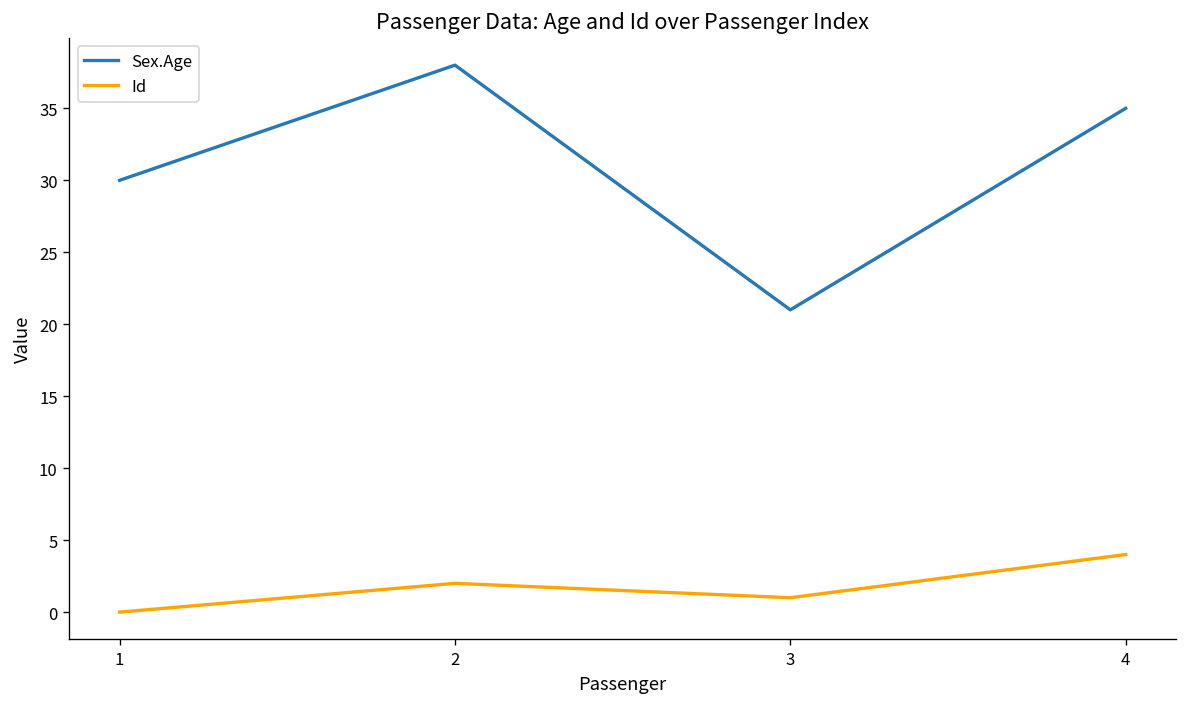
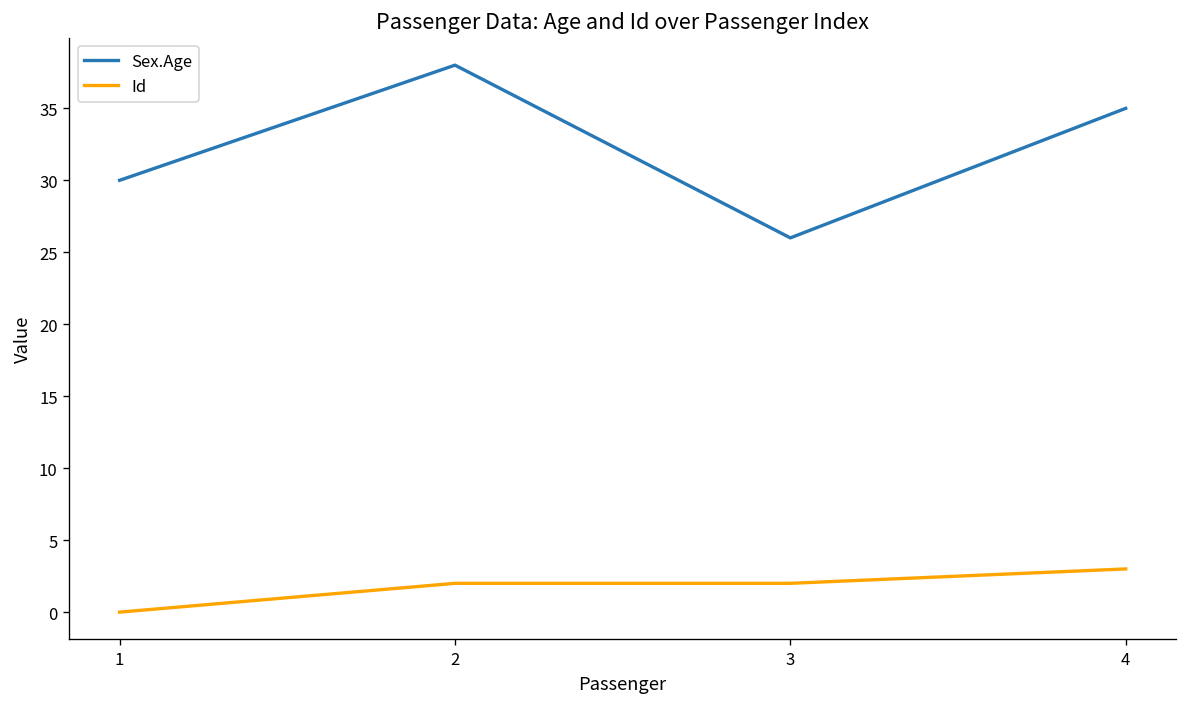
  {
    "Sex.Age": {
      "1": 30,
      "2": 38,
-     "3": 21,
+     "3": 26,
      "4": 35
    },
    "Id": {
      "1": 0,
      "2": 2,
-     "3": 1,
-     "4": 4
+     "3": 2,
+     "4": 3
    }
  }
